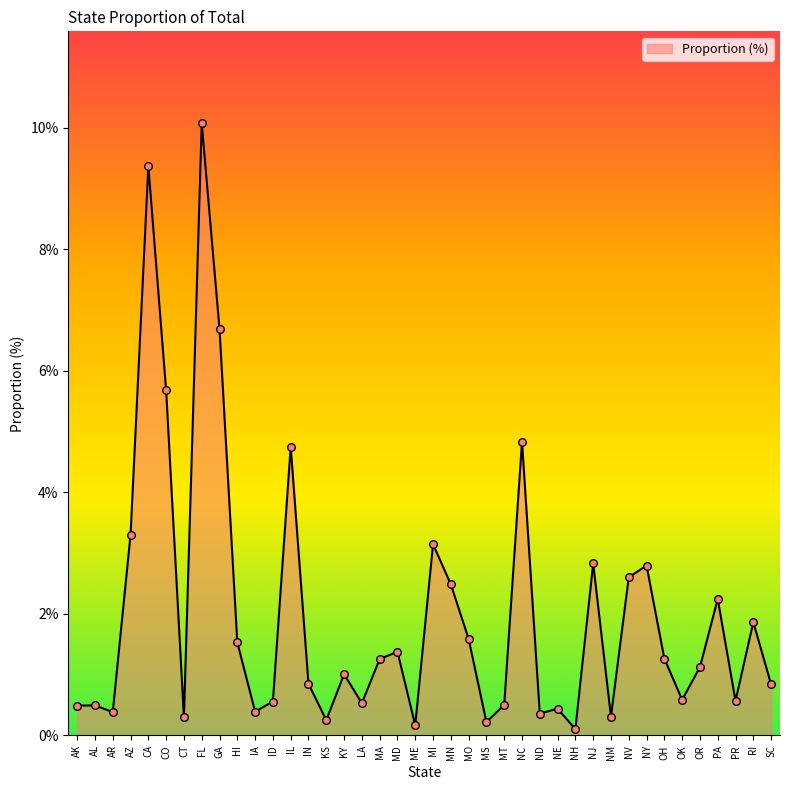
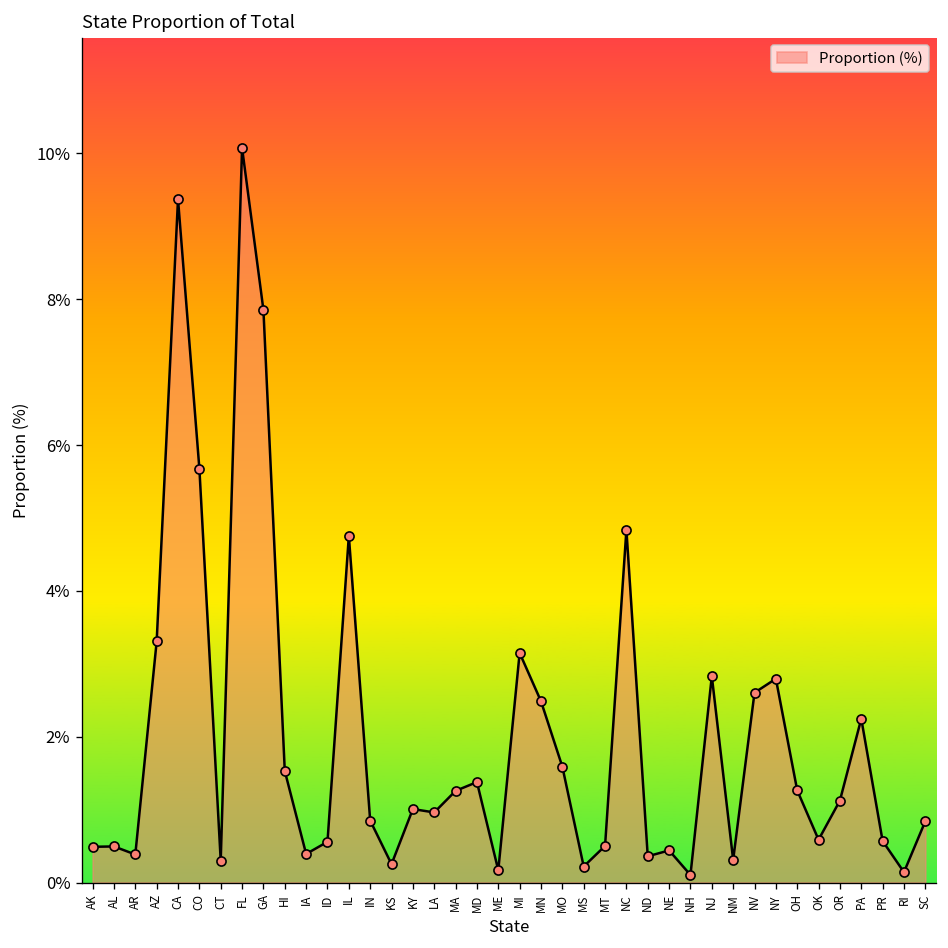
  {
    "AK": "0.5%",
    "AL": "0.5%",
    "AR": "0.4%",
    "AZ": "3.3%",
    "CA": "9.4%",
    "CO": "5.7%",
    "CT": "0.3%",
    "FL": "10.1%",
-   "GA": "6.7%",
+   "GA": "7.9%",
    "HI": "1.5%",
    "IA": "0.4%",
    "ID": "0.6%",
    "IL": "4.8%",
    "IN": "0.9%",
    "KS": "0.3%",
    "KY": "1.0%",
-   "LA": "0.5%",
+   "LA": "1.0%",
    "MA": "1.3%",
    "MD": "1.4%",
    "ME": "0.2%",
    "MI": "3.1%",
    "MN": "2.5%",
    "MO": "1.6%",
    "MS": "0.2%",
    "MT": "0.5%",
    "NC": "4.8%",
    "ND": "0.4%",
    "NE": "0.4%",
    "NH": "0.1%",
    "NJ": "2.8%",
    "NM": "0.3%",
    "NV": "2.6%",
    "NY": "2.8%",
    "OH": "1.3%",
    "OK": "0.6%",
    "OR": "1.1%",
    "PA": "2.2%",
    "PR": "0.6%",
-   "RI": "1.9%",
+   "RI": "0.1%",
    "SC": "0.8%"
  }
